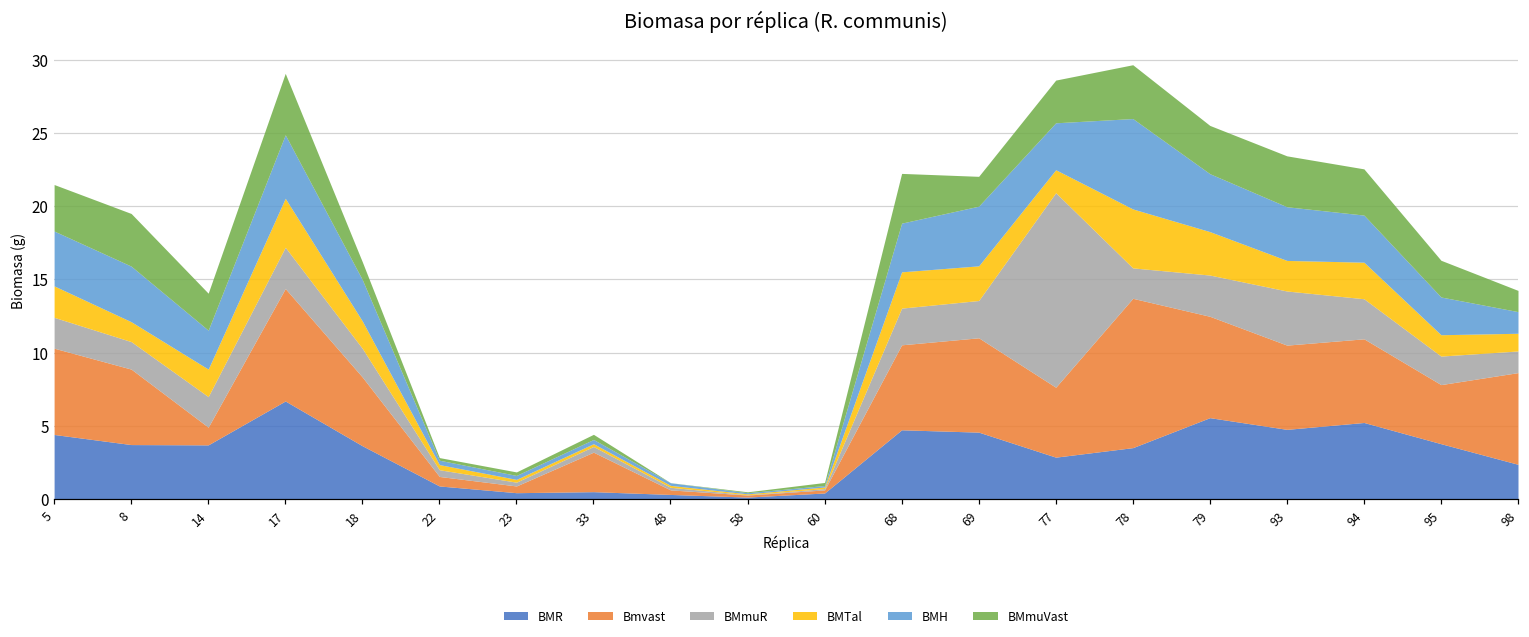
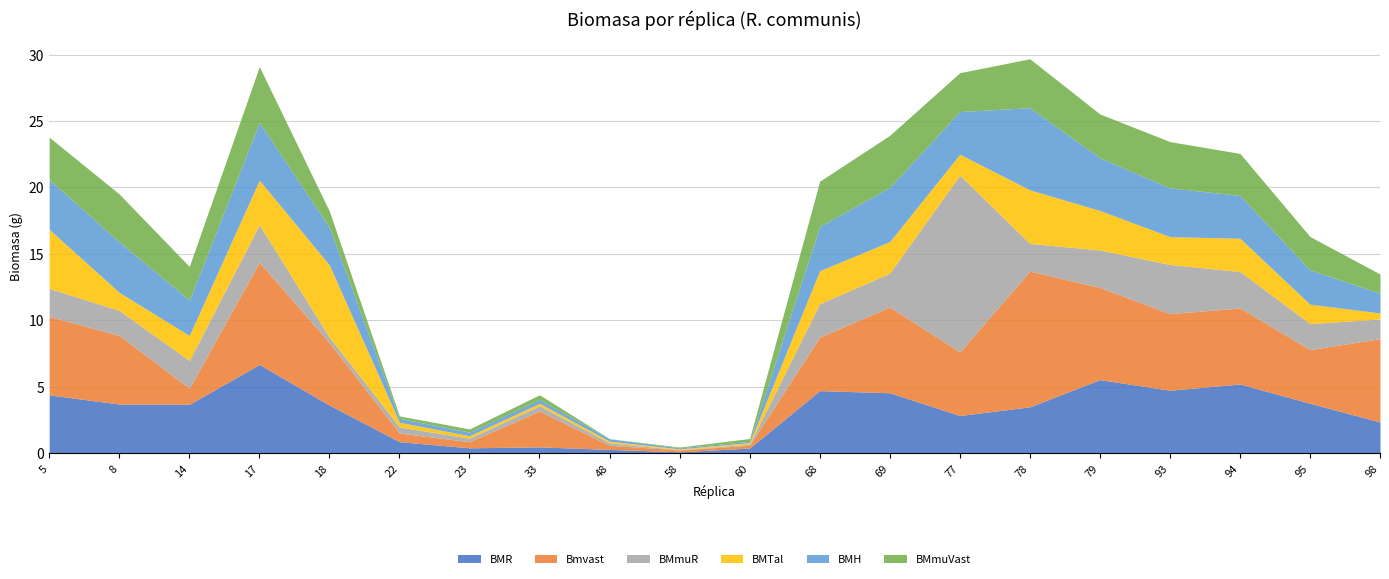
  {
    "Bmvast": {
      "5": 5.9,
      "8": 5.2,
      "14": 1.2,
      "17": 7.7,
      "18": 4.7,
      "22": 0.7,
      "23": 0.5,
      "33": 2.7,
-     "68": 5.8,
+     "68": 4.0,
      "69": 6.5,
      "77": 4.8,
      "78": 10.2,
      "79": 6.9,
      "93": 5.8,
      "94": 5.7,
      "95": 4.0,
      "98": 6.3
    },
    "BMmuR": {
      "5": 2.1,
      "8": 1.9,
      "14": 2.1,
      "17": 2.8,
-     "18": 2.0,
+     "18": 0.4,
      "22": 0.5,
      "23": 0.3,
      "68": 2.5,
      "69": 2.5,
      "77": 13.3,
      "78": 2.1,
      "79": 2.8,
      "93": 3.7,
      "94": 2.7,
      "95": 1.9,
      "98": 1.5
    },
    "BMTal": {
-     "5": 2.2,
+     "5": 4.4,
      "8": 1.4,
      "14": 1.9,
      "17": 3.4,
-     "18": 1.9,
+     "18": 5.4,
      "22": 0.3,
      "23": 0.2,
      "68": 2.5,
      "69": 2.4,
      "77": 1.6,
      "78": 4.0,
      "79": 3.0,
      "93": 2.1,
      "94": 2.5,
      "95": 1.5,
-     "98": 1.2
+     "98": 0.4
    },
    "BMmuVast": {
      "5": 3.2,
      "8": 3.6,
      "14": 2.5,
      "17": 4.2,
      "18": 1.2,
      "23": 0.2,
      "33": 0.3,
      "60": 0.2,
      "68": 3.4,
-     "69": 2.0,
+     "69": 3.9,
      "77": 2.9,
      "78": 3.7,
      "79": 3.3,
      "93": 3.5,
      "94": 3.2,
      "95": 2.5,
      "98": 1.4
    }
  }
